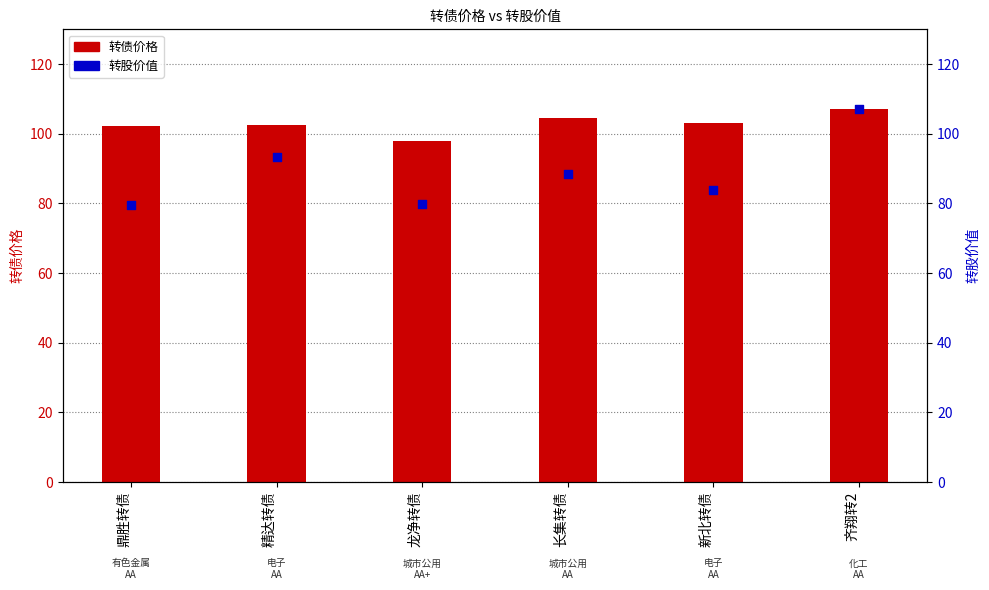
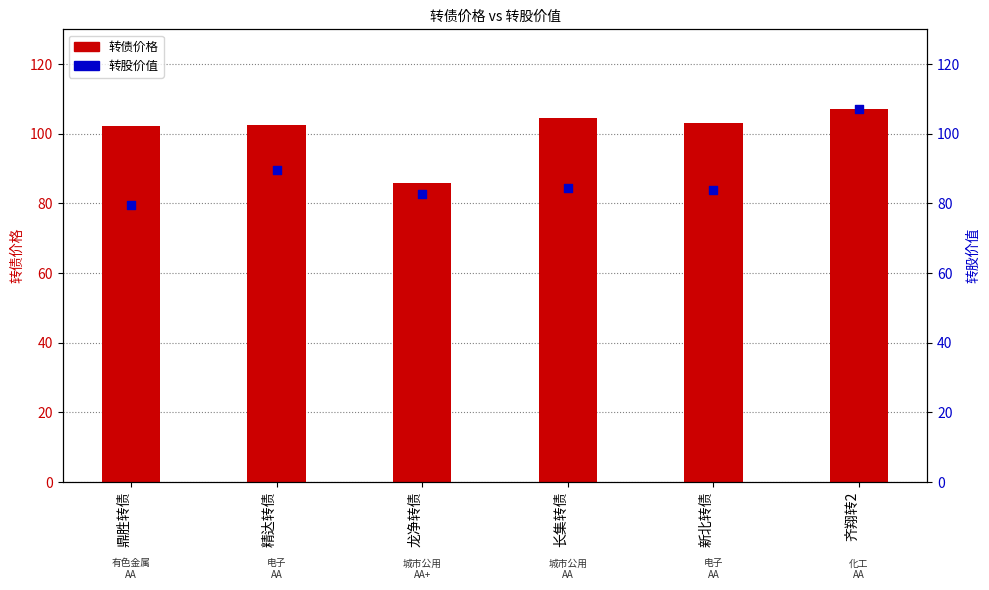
  {
    "转债价格": {
      "鼎胜转债": 102,
      "精达转债": 103,
-     "龙净转债": 98,
+     "龙净转债": 86,
      "长集转债": 105,
      "新北转债": 103,
      "齐翔转2": 107
    },
    "转股价值": {
-     "精达转债": 93,
-     "龙净转债": 80,
-     "长集转债": 88
+     "精达转债": 90,
+     "龙净转债": 83,
+     "长集转债": 84
    }
  }
